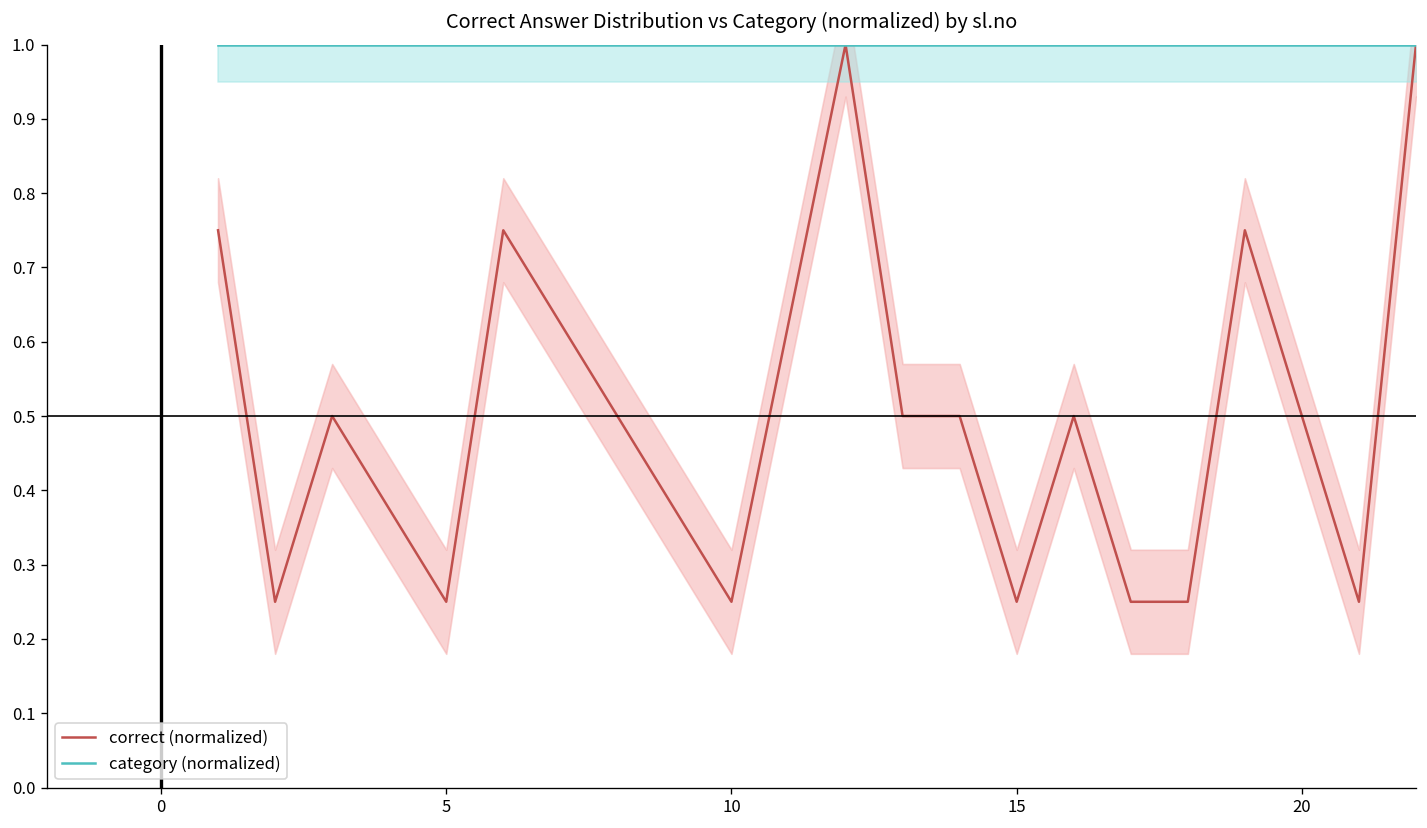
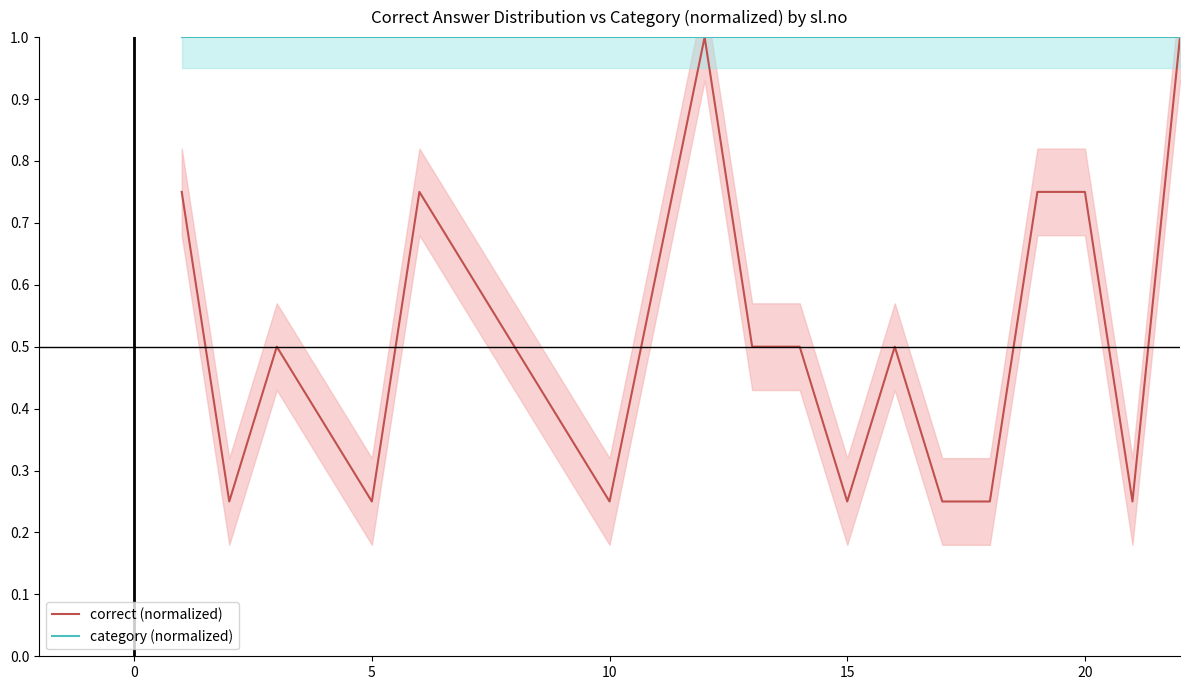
  {
    "correct (normalized)": {
      "5": 0.25,
      "10": 0.25,
      "15": 0.25,
-     "20": 0.50
+     "20": 0.75
    },
    "category (normalized)": {
      "5": 1.00,
      "10": 1.00,
      "15": 1.00,
      "20": 1.00
    }
  }
